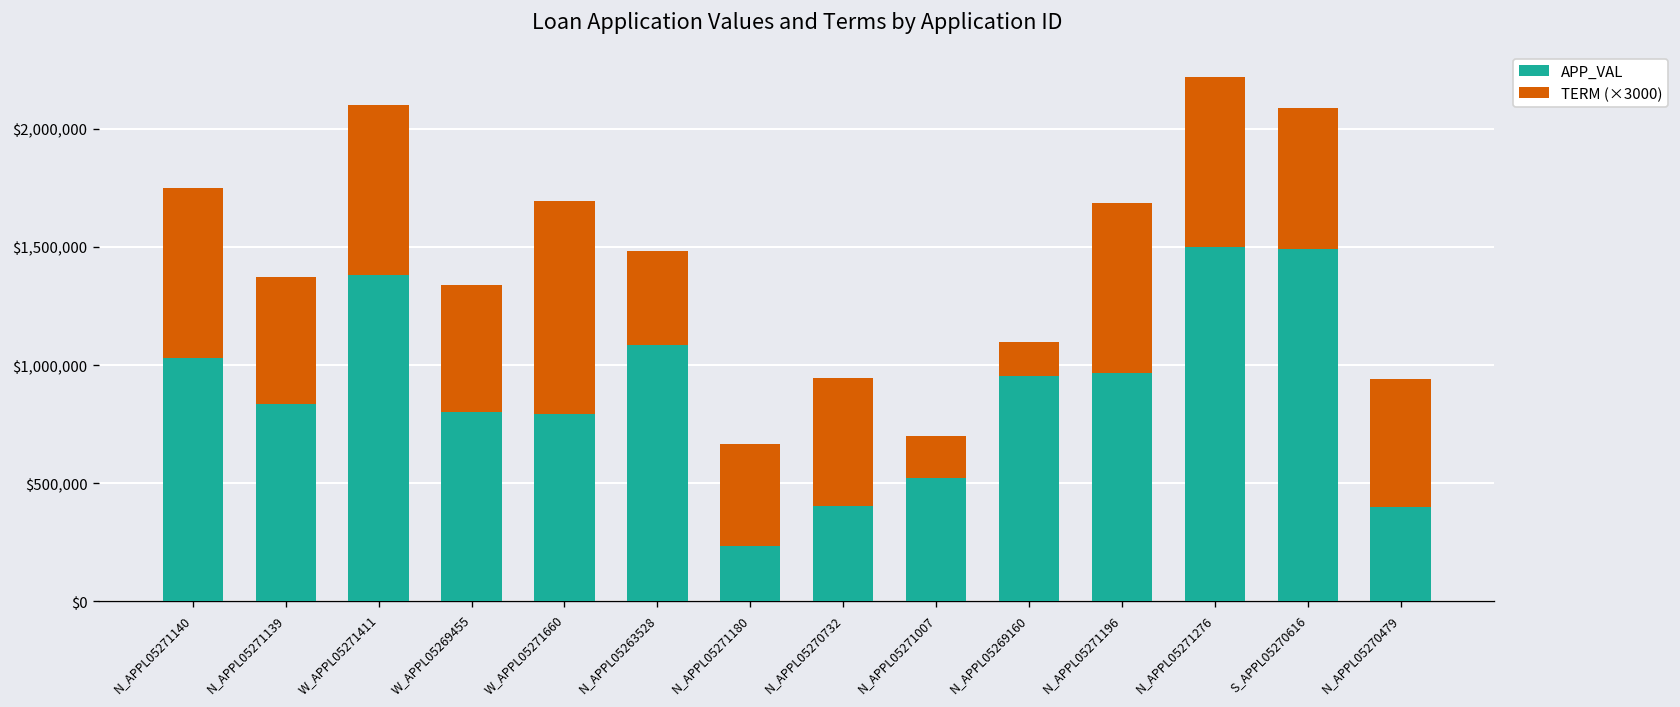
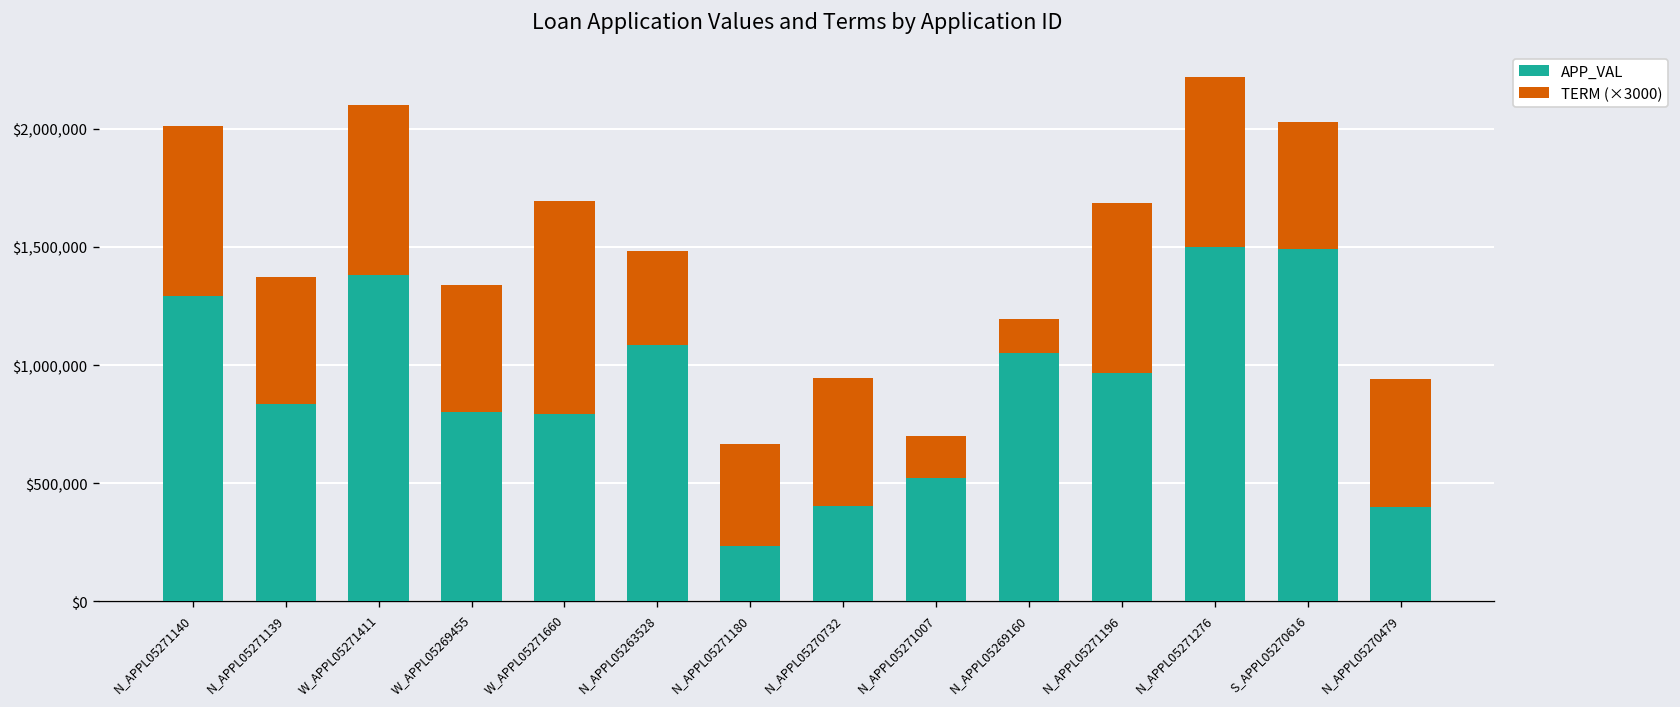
  {
    "APP_VAL": {
-     "N_APPL05271140": "$1,030,000",
+     "N_APPL05271140": "$1,290,000",
      "N_APPL05271139": "$830,000",
      "W_APPL05271411": "$1,380,000",
      "W_APPL05269455": "$800,000",
      "W_APPL05271660": "$790,000",
      "N_APPL05263528": "$1,090,000",
      "N_APPL05271180": "$240,000",
      "N_APPL05270732": "$400,000",
      "N_APPL05271007": "$520,000",
-     "N_APPL05269160": "$950,000",
+     "N_APPL05269160": "$1,050,000",
      "N_APPL05271196": "$970,000",
      "N_APPL05271276": "$1,500,000",
      "S_APPL05270616": "$1,490,000",
      "N_APPL05270479": "$400,000"
    },
    "TERM (×3000)": {
      "N_APPL05271140": "$720,000",
      "N_APPL05271139": "$540,000",
      "W_APPL05271411": "$720,000",
      "W_APPL05269455": "$540,000",
      "W_APPL05271660": "$900,000",
      "N_APPL05263528": "$400,000",
      "N_APPL05271180": "$430,000",
      "N_APPL05270732": "$540,000",
      "N_APPL05271007": "$180,000",
      "N_APPL05269160": "$140,000",
      "N_APPL05271196": "$720,000",
      "N_APPL05271276": "$720,000",
-     "S_APPL05270616": "$600,000",
+     "S_APPL05270616": "$540,000",
      "N_APPL05270479": "$540,000"
    }
  }
